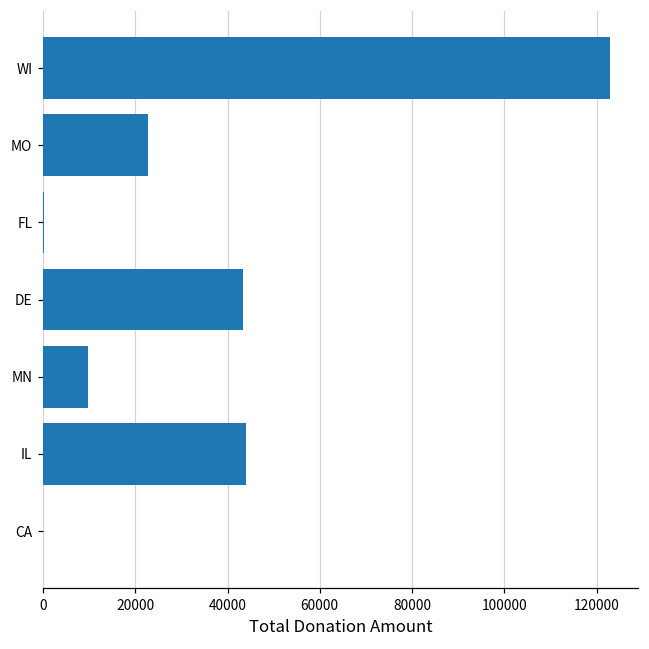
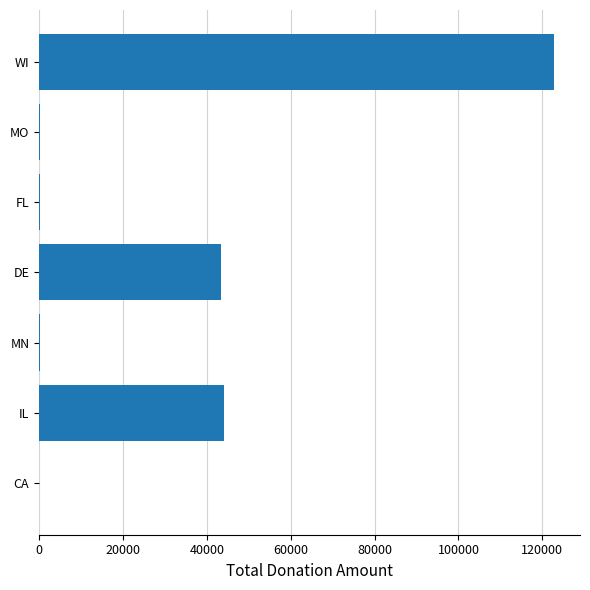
  {
    "WI": 123000,
-   "MO": 23000,
+   "MO": 0,
    "DE": 43000,
-   "MN": 10000,
+   "MN": 0,
    "IL": 44000
  }
